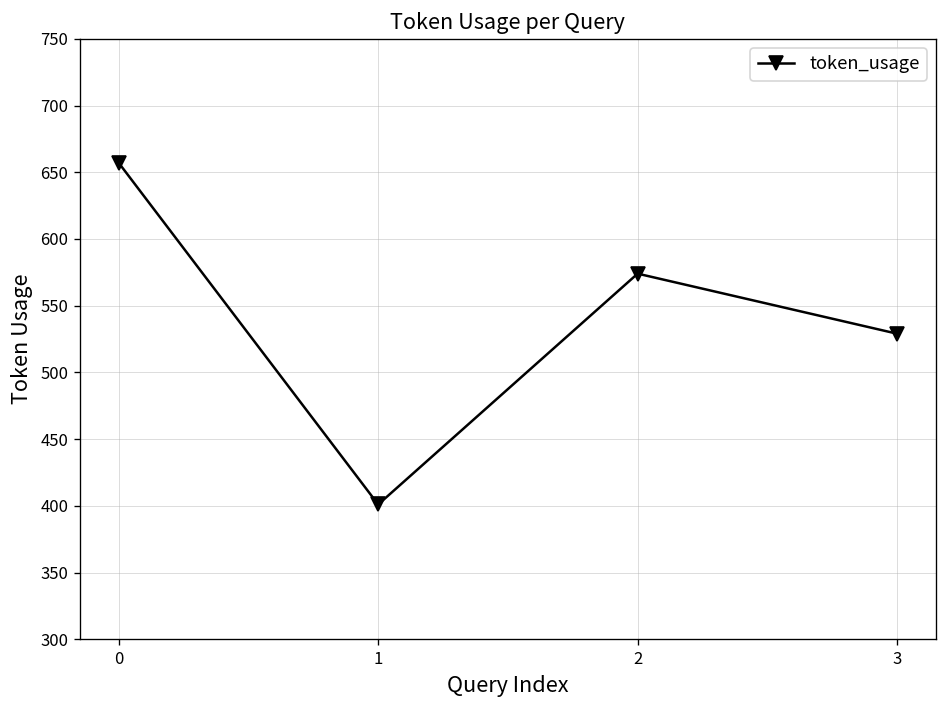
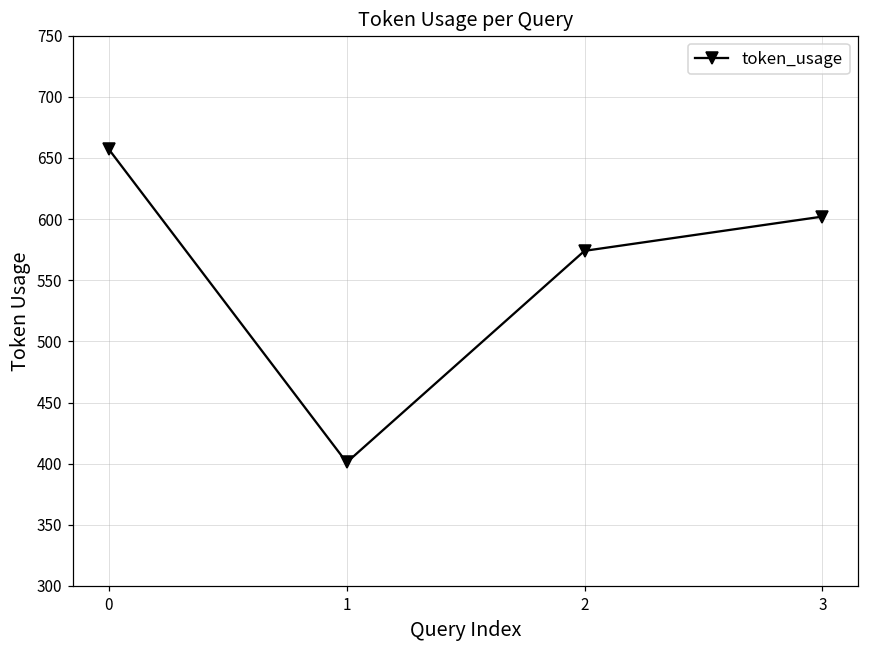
  {
    "0": 657,
    "1": 401,
    "2": 574,
-   "3": 529
+   "3": 602
  }
